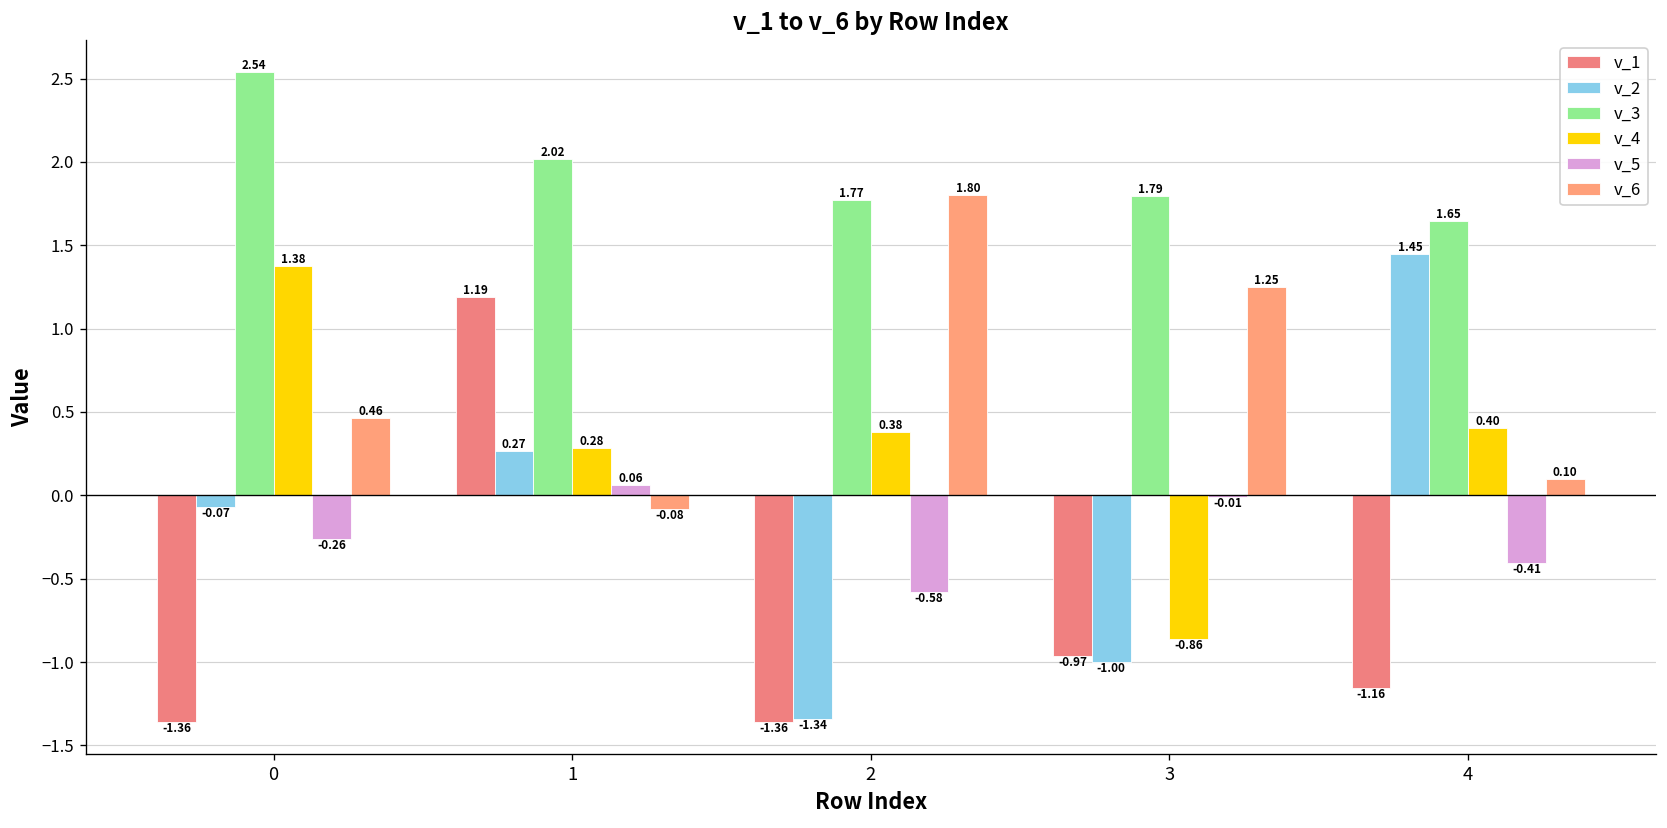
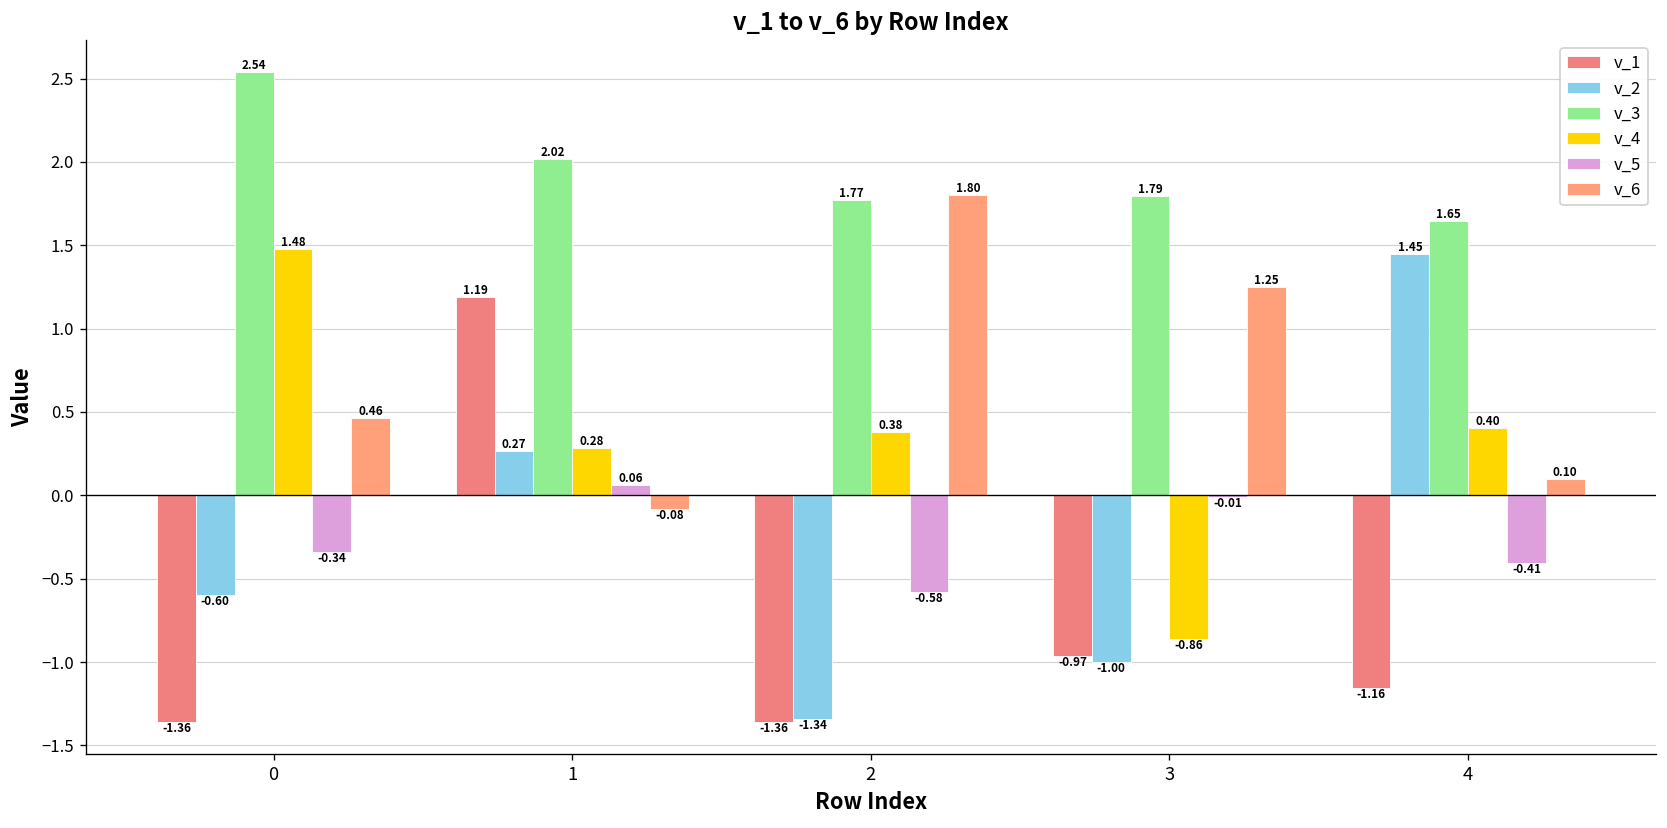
  {
    "v_2": {
-     "0": -0.07,
+     "0": -0.60,
      "1": 0.27,
      "2": -1.34,
      "3": -1.00,
      "4": 1.45
    },
    "v_3": {
      "0": 2.54,
      "1": 2.02,
      "2": 1.77,
      "3": 1.79,
      "4": 1.65
    },
    "v_4": {
-     "0": 1.38,
+     "0": 1.48,
      "1": 0.28,
      "2": 0.38,
      "3": -0.86,
      "4": 0.40
    },
    "v_5": {
-     "0": -0.26,
+     "0": -0.34,
      "1": 0.06,
      "2": -0.58,
      "3": -0.01,
      "4": -0.41
    }
  }
